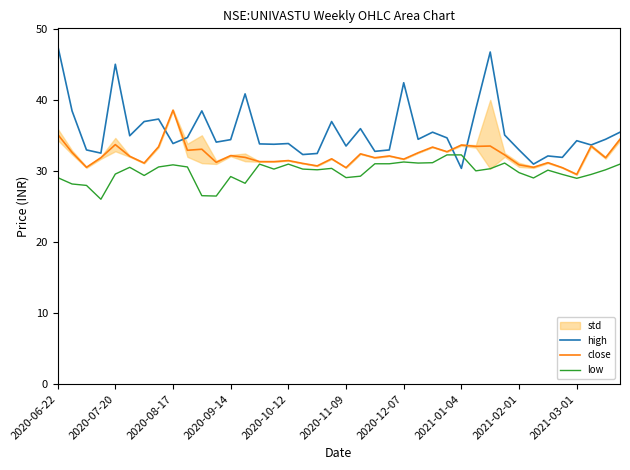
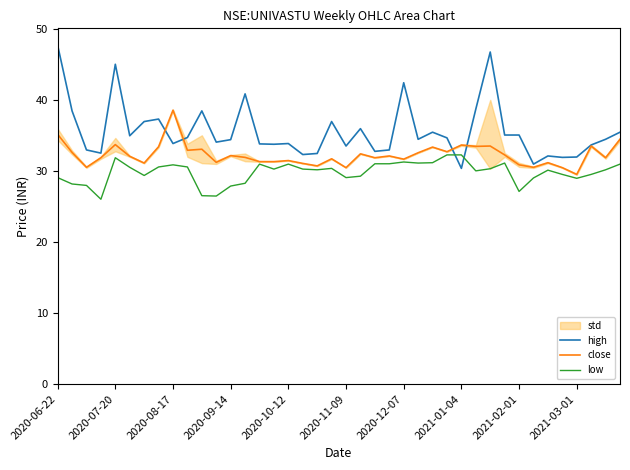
  {
    "high": {
      "2020-06-22": 48,
      "2020-07-20": 45,
      "2020-08-17": 34,
      "2020-09-14": 34,
      "2020-10-12": 34,
      "2020-11-09": 34,
      "2020-12-07": 42,
      "2021-01-04": 30,
-     "2021-02-01": 33,
-     "2021-03-01": 34
+     "2021-02-01": 35,
+     "2021-03-01": 32
    },
    "close": {
      "2020-06-22": 35,
      "2020-07-20": 34
    },
    "low": {
      "2020-06-22": 29,
-     "2020-07-20": 30,
+     "2020-07-20": 32,
      "2020-08-17": 31,
-     "2020-09-14": 29,
+     "2020-09-14": 28,
      "2020-10-12": 31,
      "2020-11-09": 29,
      "2020-12-07": 31,
      "2021-01-04": 32,
-     "2021-02-01": 30,
+     "2021-02-01": 27,
      "2021-03-01": 29
    }
  }
